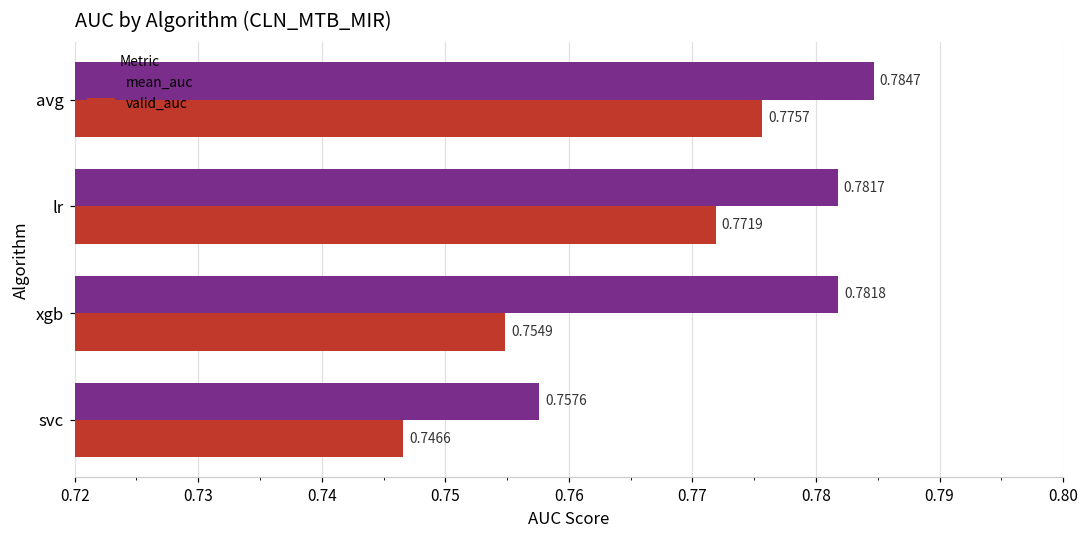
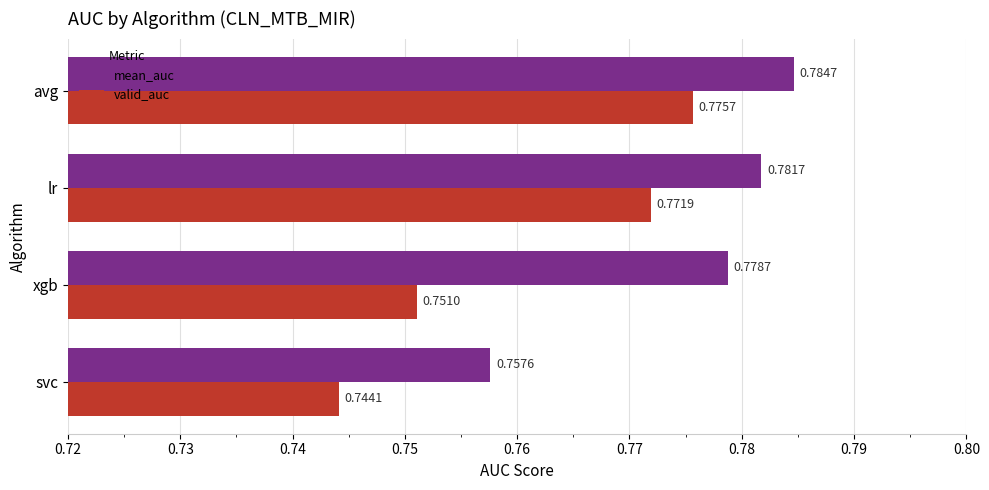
  {
    "mean_auc": {
      "avg": 0.7847,
      "lr": 0.7817,
-     "xgb": 0.7818,
+     "xgb": 0.7787,
      "svc": 0.7576
    },
    "valid_auc": {
      "avg": 0.7757,
      "lr": 0.7719,
-     "xgb": 0.7549,
-     "svc": 0.7466
+     "xgb": 0.7510,
+     "svc": 0.7441
    }
  }
